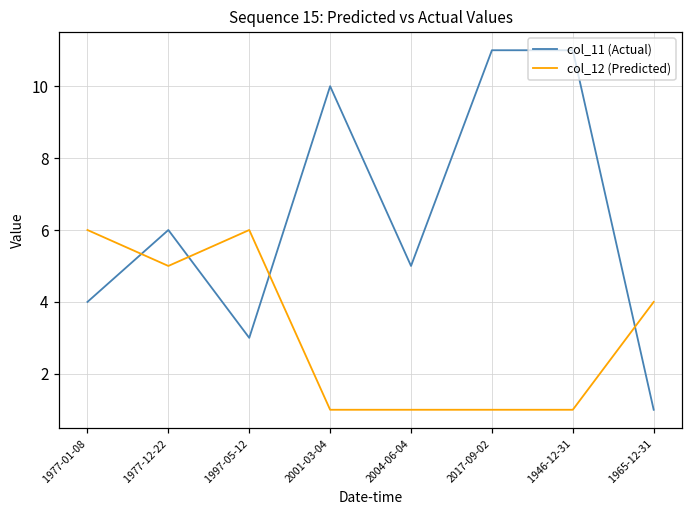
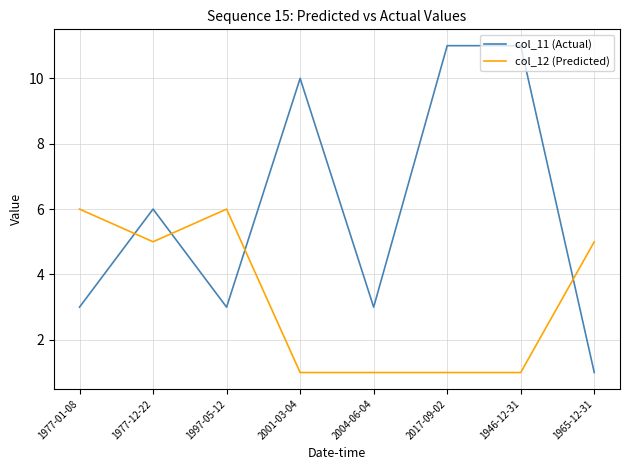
  {
    "col_11 (Actual)": {
-     "1977-01-08": 4,
+     "1977-01-08": 3,
      "1977-12-22": 6,
      "1997-05-12": 3,
      "2001-03-04": 10,
-     "2004-06-04": 5,
+     "2004-06-04": 3,
      "2017-09-02": 11,
      "1965-12-31": 1
    },
    "col_12 (Predicted)": {
      "1977-01-08": 6,
      "1977-12-22": 5,
      "1997-05-12": 6,
      "2001-03-04": 1,
      "2004-06-04": 1,
      "2017-09-02": 1,
      "1946-12-31": 1,
-     "1965-12-31": 4
+     "1965-12-31": 5
    }
  }
